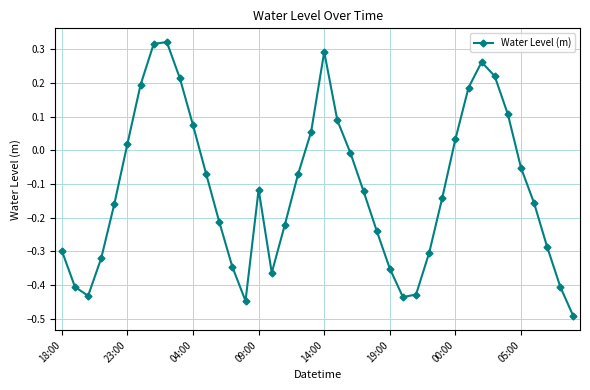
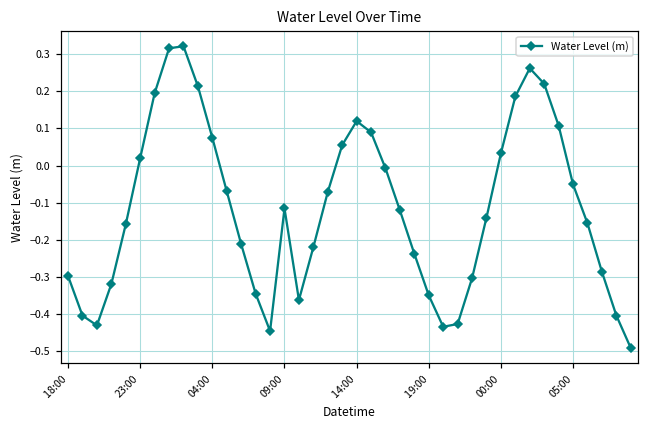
  {
    "18:00": -0.30,
    "23:00": 0.02,
    "04:00": 0.07,
    "09:00": -0.12,
-   "14:00": 0.29,
+   "14:00": 0.12,
    "19:00": -0.35,
    "00:00": 0.03,
    "05:00": -0.05
  }
